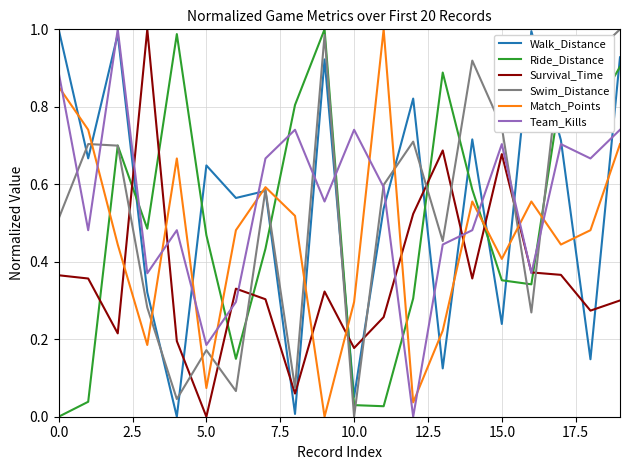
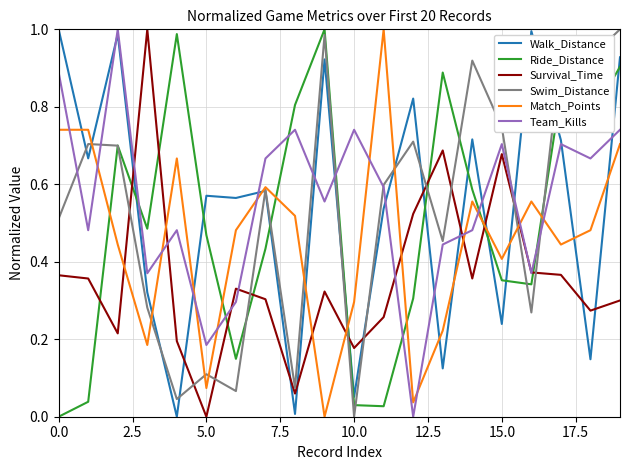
  {
    "Walk_Distance": {
      "0.0": 1.00,
-     "5.0": 0.65,
+     "5.0": 0.57,
      "10.0": 0.05,
      "15.0": 0.24
    },
    "Ride_Distance": {
      "0.0": 0.00,
      "5.0": 0.47,
      "10.0": 0.03,
      "15.0": 0.35
    },
    "Survival_Time": {
      "0.0": 0.37,
      "5.0": 0.00,
      "10.0": 0.18,
      "15.0": 0.68
    },
    "Swim_Distance": {
      "0.0": 0.51,
-     "5.0": 0.17,
+     "5.0": 0.11,
      "10.0": 0.00
    },
    "Match_Points": {
-     "0.0": 0.85,
+     "0.0": 0.74,
      "5.0": 0.07,
      "10.0": 0.30,
      "15.0": 0.41
    },
    "Team_Kills": {
      "0.0": 0.89,
      "5.0": 0.19,
      "10.0": 0.74,
      "15.0": 0.70
    }
  }
